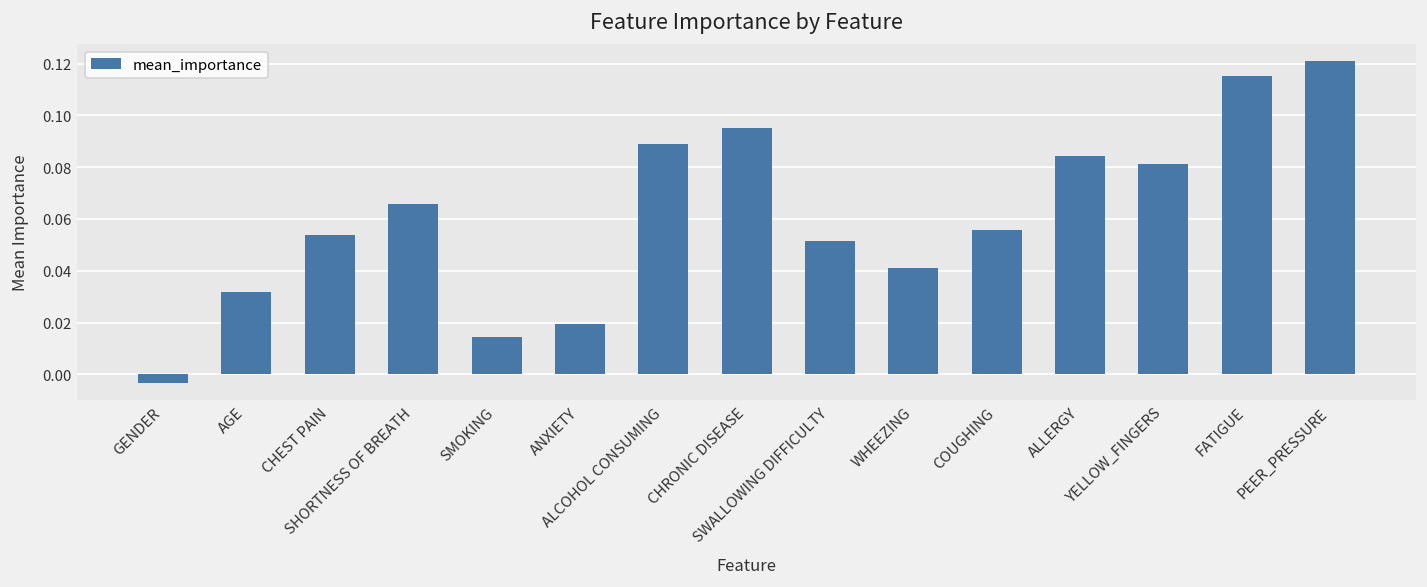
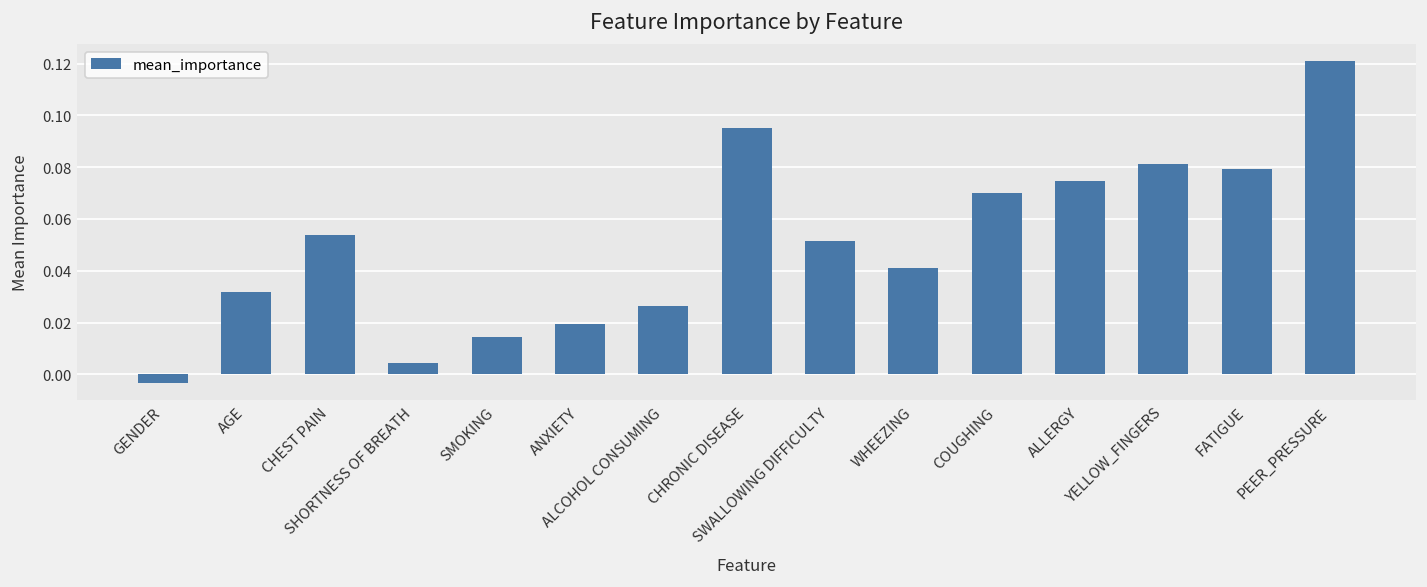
  {
    "GENDER": -0.004,
    "AGE": 0.032,
    "CHEST PAIN": 0.054,
-   "SHORTNESS OF BREATH": 0.066,
+   "SHORTNESS OF BREATH": 0.004,
    "SMOKING": 0.014,
    "ANXIETY": 0.019,
-   "ALCOHOL CONSUMING": 0.089,
+   "ALCOHOL CONSUMING": 0.026,
    "CHRONIC DISEASE": 0.095,
    "SWALLOWING DIFFICULTY": 0.052,
    "WHEEZING": 0.041,
-   "COUGHING": 0.056,
-   "ALLERGY": 0.084,
+   "COUGHING": 0.070,
+   "ALLERGY": 0.075,
    "YELLOW_FINGERS": 0.081,
-   "FATIGUE": 0.115,
+   "FATIGUE": 0.079,
    "PEER_PRESSURE": 0.121
  }
